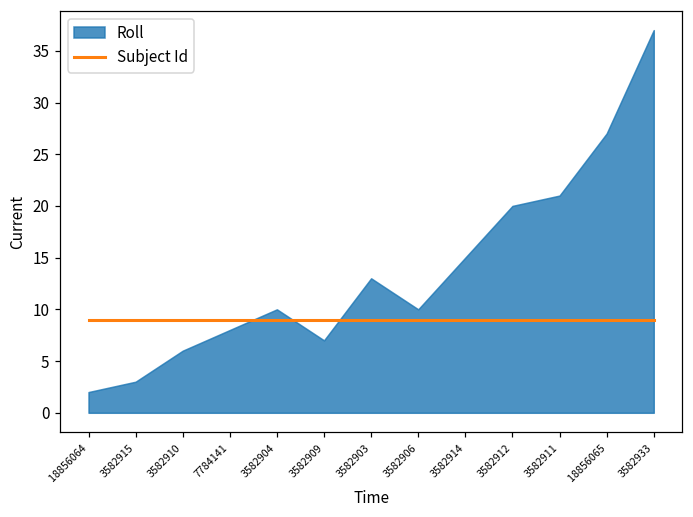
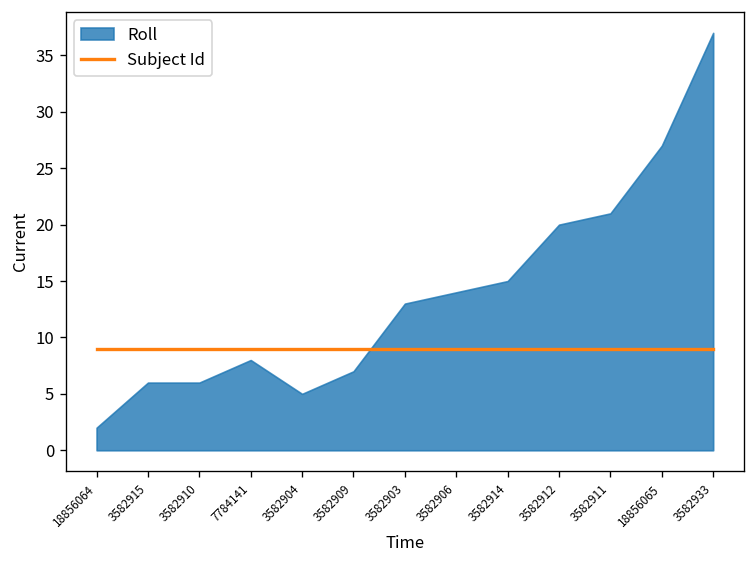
  {
    "Subject Id": {
      "18856064": 9,
      "3582915": 9,
      "3582910": 9,
      "7784141": 9,
      "3582904": 9,
      "3582909": 9,
      "3582903": 9,
      "3582906": 9,
      "3582914": 9,
      "3582912": 9,
      "3582911": 9,
      "18856065": 9,
      "3582933": 9
    },
    "Roll": {
      "18856064": 2,
-     "3582915": 3,
+     "3582915": 6,
      "3582910": 6,
      "7784141": 8,
-     "3582904": 10,
+     "3582904": 5,
      "3582909": 7,
      "3582903": 13,
-     "3582906": 10,
+     "3582906": 14,
      "3582914": 15,
      "3582912": 20,
      "3582911": 21,
      "18856065": 27,
      "3582933": 37
    }
  }
